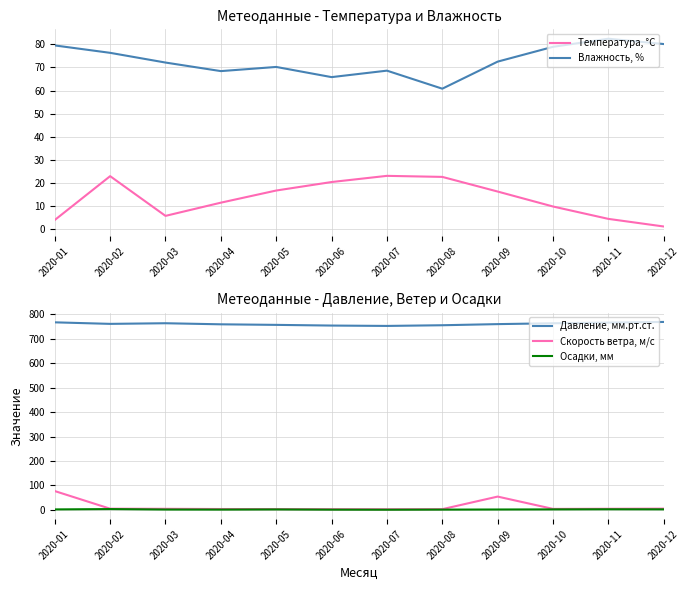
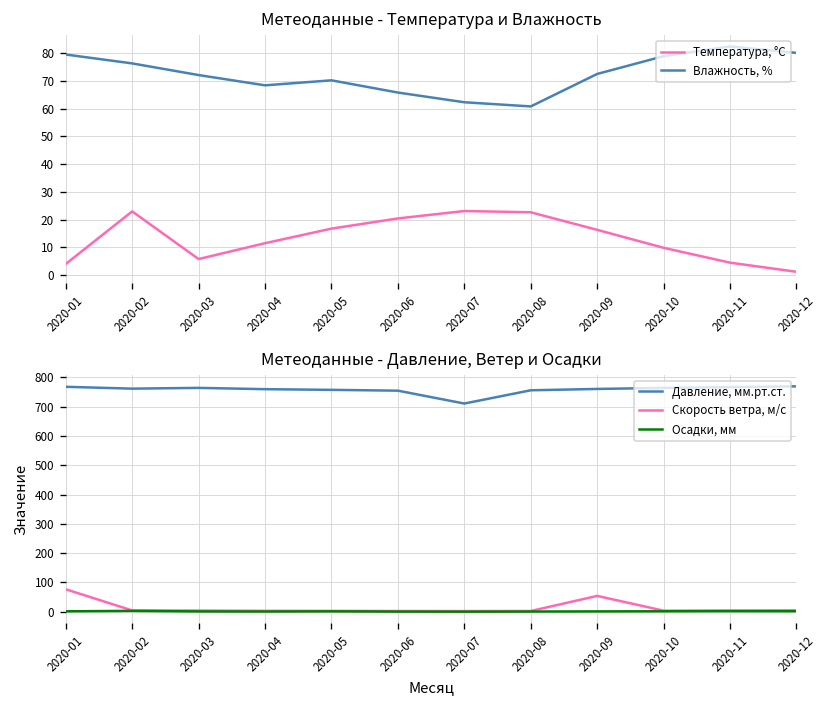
  {
    "Метеоданные - Температура и Влажность": {
      "Температура, °С": {
        "2020-01": 4,
        "2020-02": 23,
        "2020-03": 6,
        "2020-04": 12,
        "2020-05": 17,
        "2020-06": 20,
        "2020-07": 23,
        "2020-08": 23,
        "2020-09": 16,
        "2020-10": 10,
        "2020-11": 5,
        "2020-12": 1
      },
      "Влажность, %": {
        "2020-01": 80,
        "2020-02": 76,
        "2020-03": 72,
        "2020-04": 68,
        "2020-05": 70,
        "2020-06": 66,
-       "2020-07": 69,
+       "2020-07": 62,
        "2020-08": 61,
        "2020-09": 73,
        "2020-12": 80
      }
    },
    "Метеоданные - Давление, Ветер и Осадки": {
      "Давление, мм.рт.ст.": {
        "2020-01": 770,
        "2020-02": 760,
        "2020-03": 760,
        "2020-04": 760,
        "2020-05": 760,
        "2020-06": 750,
-       "2020-07": 750,
+       "2020-07": 710,
        "2020-08": 760,
        "2020-09": 760,
        "2020-12": 770
      },
      "Скорость ветра, м/c": {
        "2020-01": 80,
        "2020-09": 50
      },
      "Осадки, мм": {
        "2020-01": 0,
        "2020-09": 0
      }
    }
  }
